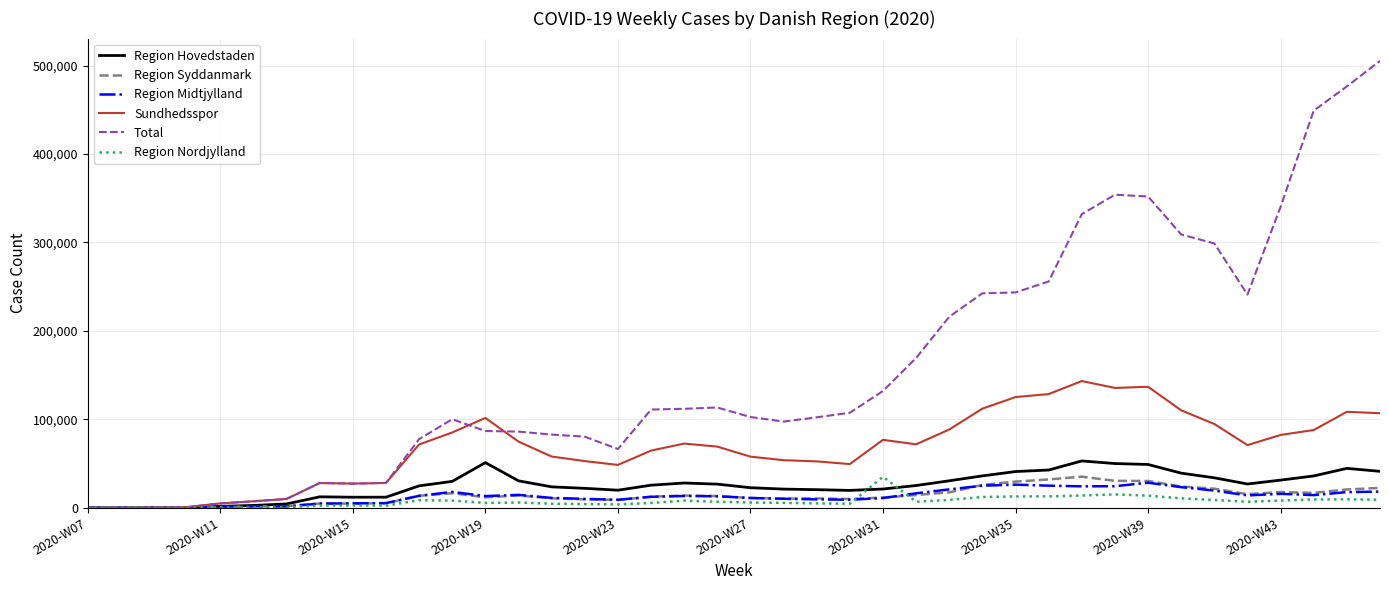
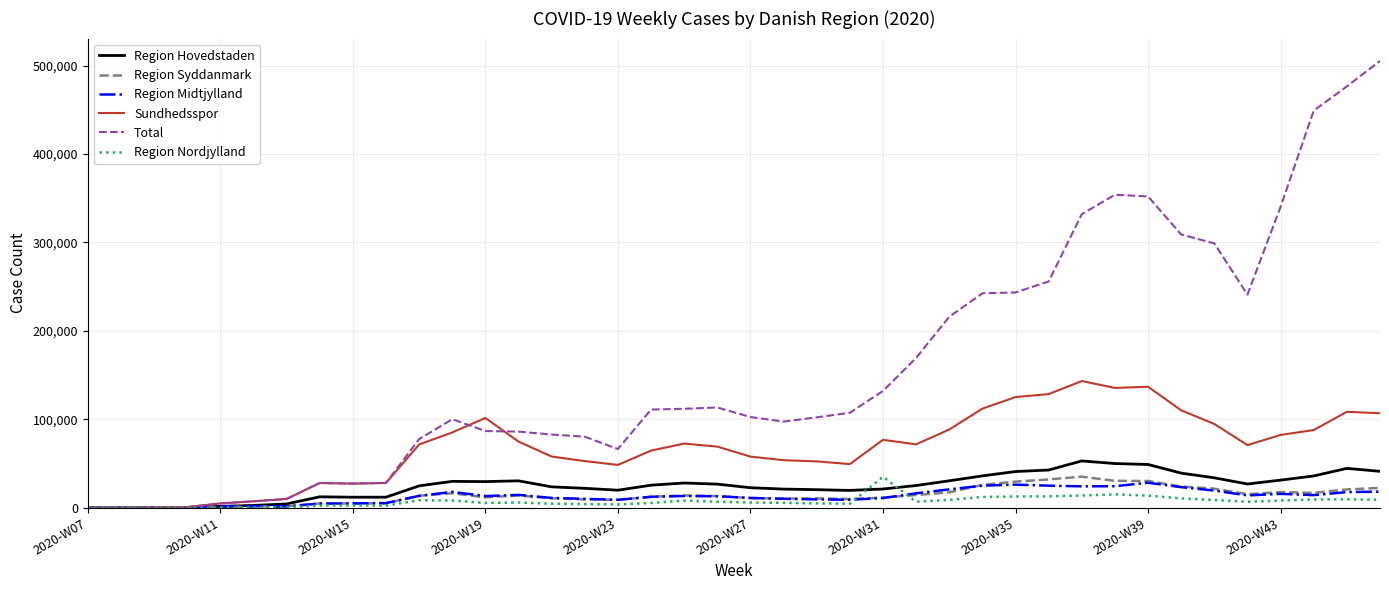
  {
    "Region Hovedstaden": {
      "2020-W15": "10,000",
-     "2020-W19": "50,000",
+     "2020-W19": "30,000",
      "2020-W23": "20,000",
      "2020-W27": "20,000",
      "2020-W31": "20,000",
      "2020-W35": "40,000",
      "2020-W39": "50,000",
      "2020-W43": "30,000"
    },
    "Region Syddanmark": {
      "2020-W35": "30,000"
    },
    "Region Midtjylland": {
      "2020-W35": "30,000"
    },
    "Sundhedsspor": {
      "2020-W19": "100,000",
      "2020-W23": "50,000",
      "2020-W27": "60,000",
      "2020-W31": "80,000",
      "2020-W35": "130,000",
      "2020-W39": "140,000",
      "2020-W43": "80,000"
    },
    "Total": {
      "2020-W19": "90,000",
      "2020-W23": "70,000",
      "2020-W27": "100,000",
      "2020-W31": "130,000",
      "2020-W35": "240,000",
      "2020-W39": "350,000",
      "2020-W43": "340,000"
    },
    "Region Nordjylland": {
      "2020-W19": "10,000",
      "2020-W23": "0",
      "2020-W27": "10,000",
      "2020-W31": "40,000",
      "2020-W35": "10,000",
      "2020-W39": "10,000",
      "2020-W43": "10,000"
    }
  }
